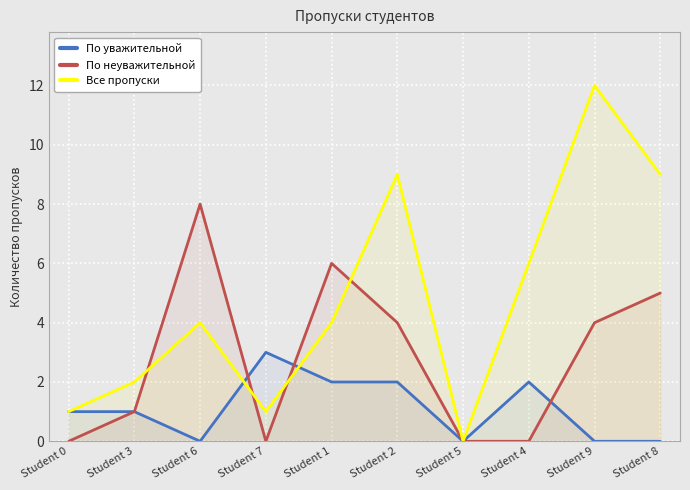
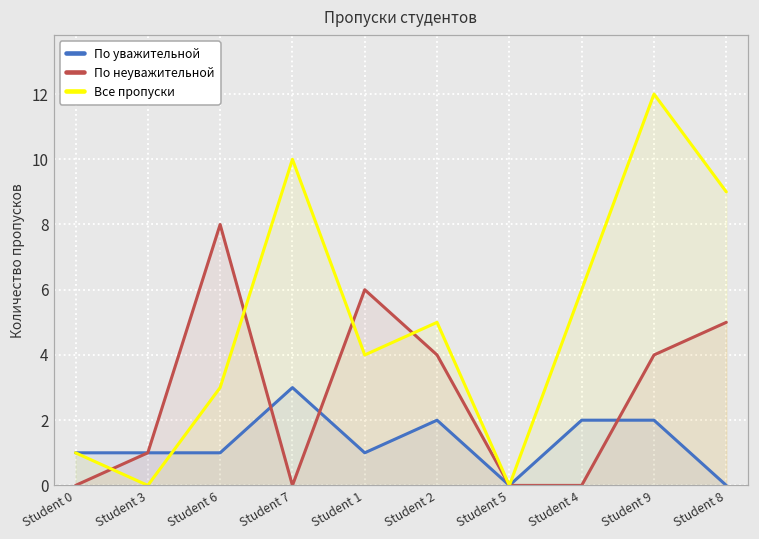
  {
    "По уважительной": {
-     "Student 6": 0,
+     "Student 6": 1,
      "Student 7": 3,
-     "Student 1": 2,
+     "Student 1": 1,
      "Student 2": 2,
      "Student 4": 2,
-     "Student 9": 0,
+     "Student 9": 2,
      "Student 8": 0
    },
    "По неуважительной": {
      "Student 0": 0,
      "Student 6": 8,
      "Student 7": 0,
      "Student 1": 6,
      "Student 2": 4,
      "Student 4": 0,
      "Student 9": 4,
      "Student 8": 5
    },
    "Все пропуски": {
-     "Student 3": 2,
-     "Student 6": 4,
-     "Student 7": 1,
+     "Student 3": 0,
+     "Student 6": 3,
+     "Student 7": 10,
      "Student 1": 4,
-     "Student 2": 9,
+     "Student 2": 5,
      "Student 4": 6,
      "Student 9": 12,
      "Student 8": 9
    }
  }
